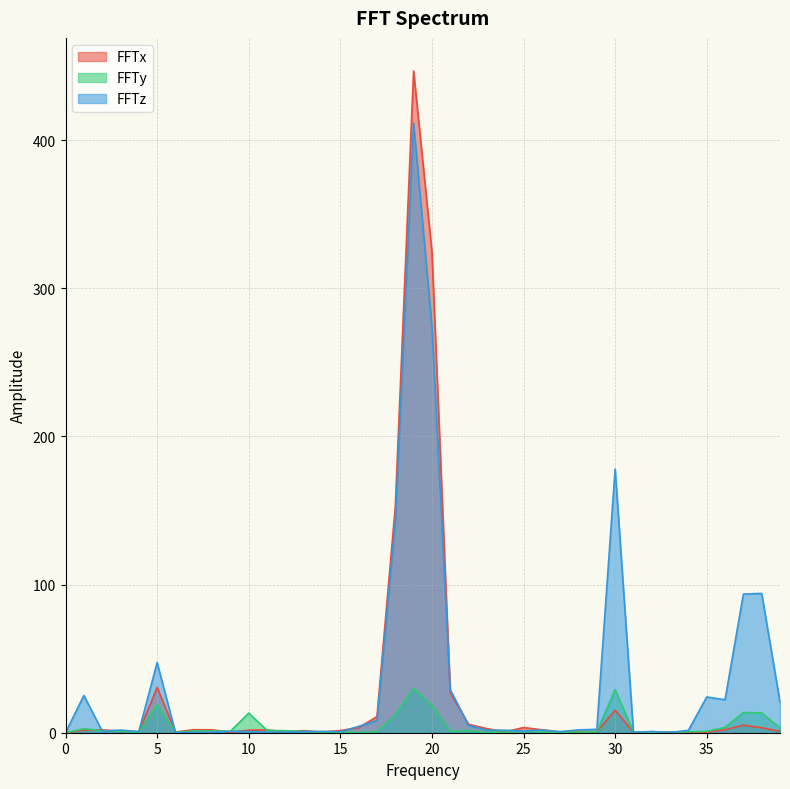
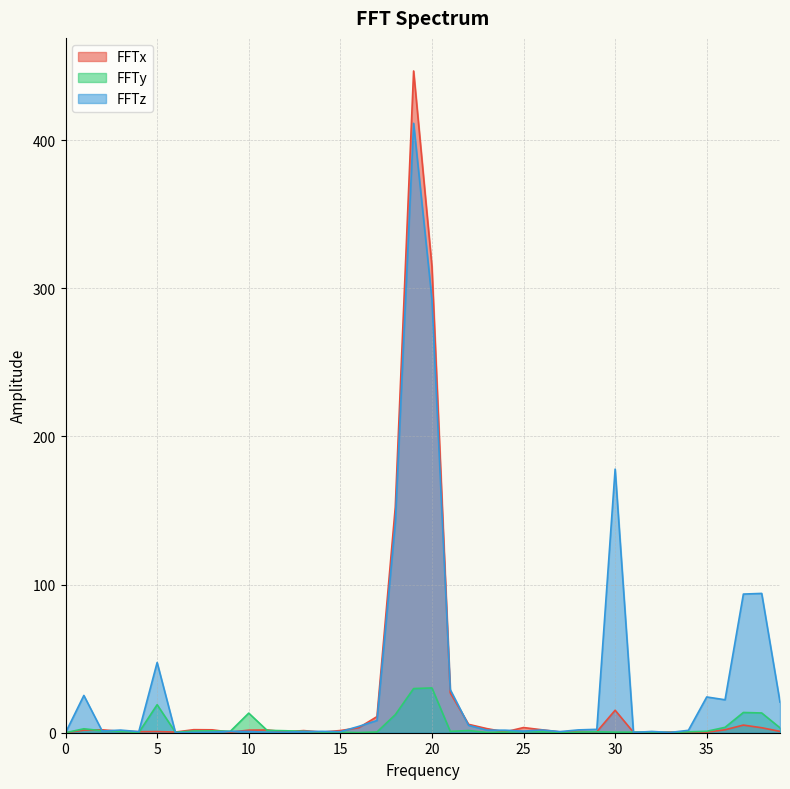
  {
    "FFTx": {
-     "5": 31,
-     "20": 325,
+     "5": 1,
+     "20": 315,
      "25": 3,
      "30": 15
    },
    "FFTy": {
      "5": 19,
      "10": 13,
-     "20": 18,
-     "30": 29
+     "20": 30,
+     "30": 0
    },
    "FFTz": {
      "5": 47,
-     "20": 274,
+     "20": 293,
      "30": 178,
      "35": 24
    }
  }
